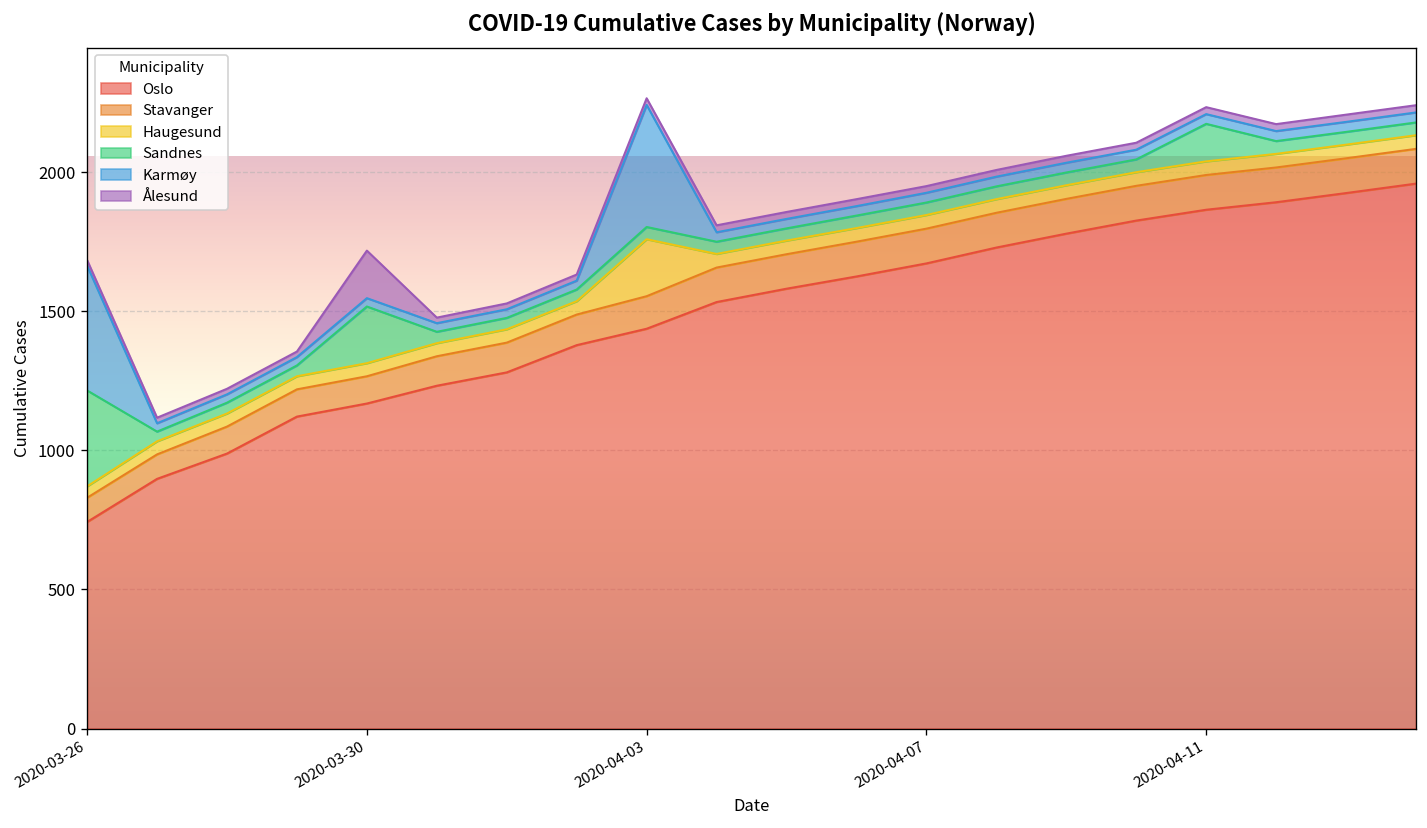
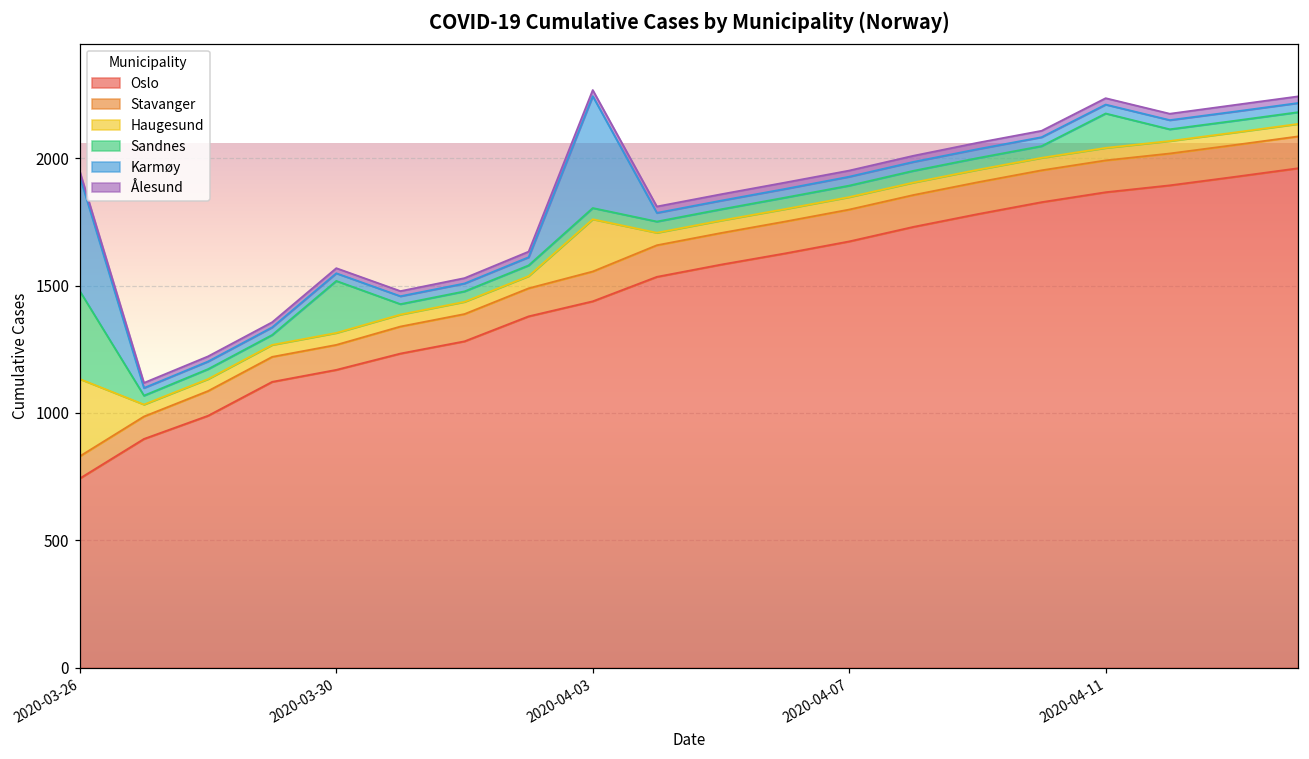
  {
    "Haugesund": {
-     "2020-03-26": 40,
+     "2020-03-26": 300,
      "2020-03-30": 50,
      "2020-04-03": 210,
      "2020-04-07": 50,
      "2020-04-11": 50
    },
    "Sandnes": {
      "2020-03-26": 350,
      "2020-03-30": 200,
      "2020-04-03": 40,
      "2020-04-07": 50,
      "2020-04-11": 140
    },
    "Karmøy": {
      "2020-03-26": 450,
      "2020-03-30": 30,
      "2020-04-03": 440,
      "2020-04-07": 40,
      "2020-04-11": 40
    },
    "Ålesund": {
      "2020-03-26": 20,
-     "2020-03-30": 170,
+     "2020-03-30": 20,
      "2020-04-03": 20,
      "2020-04-07": 20,
      "2020-04-11": 30
    }
  }
